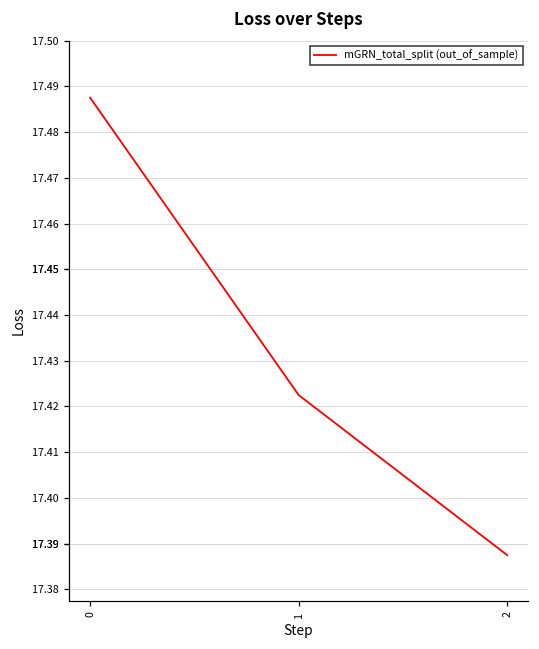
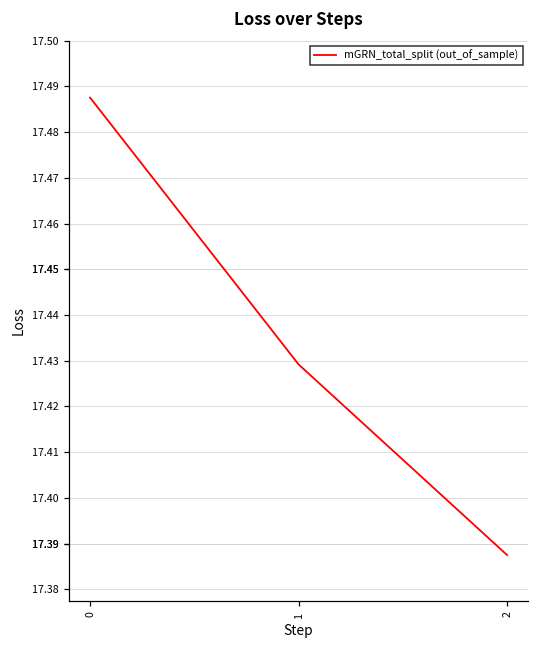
  {
    "0": 17.488,
-   "1": 17.423,
+   "1": 17.429,
    "2": 17.388
  }
